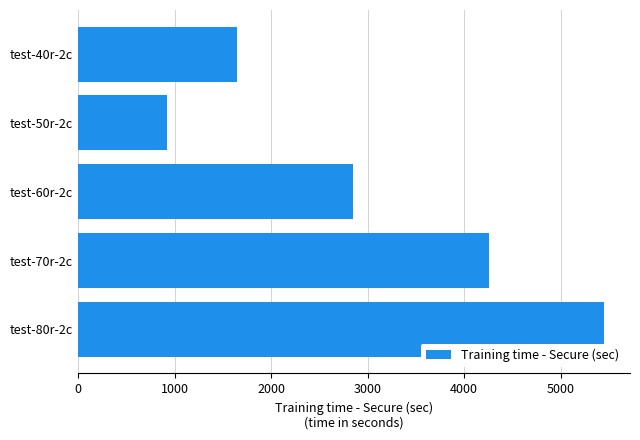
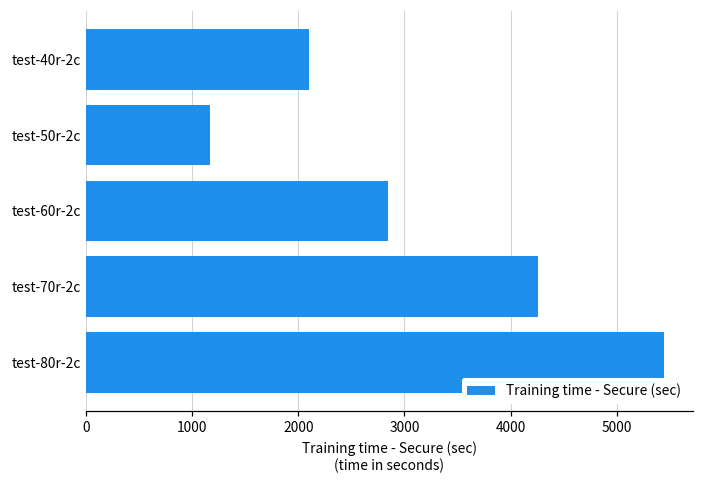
  {
-   "test-40r-2c": 1600,
-   "test-50r-2c": 900,
+   "test-40r-2c": 2100,
+   "test-50r-2c": 1200,
    "test-60r-2c": 2800,
    "test-70r-2c": 4300,
    "test-80r-2c": 5400
  }
